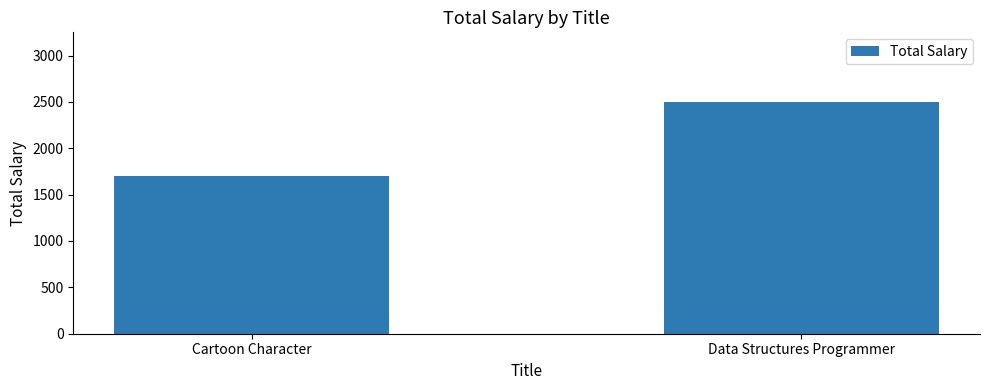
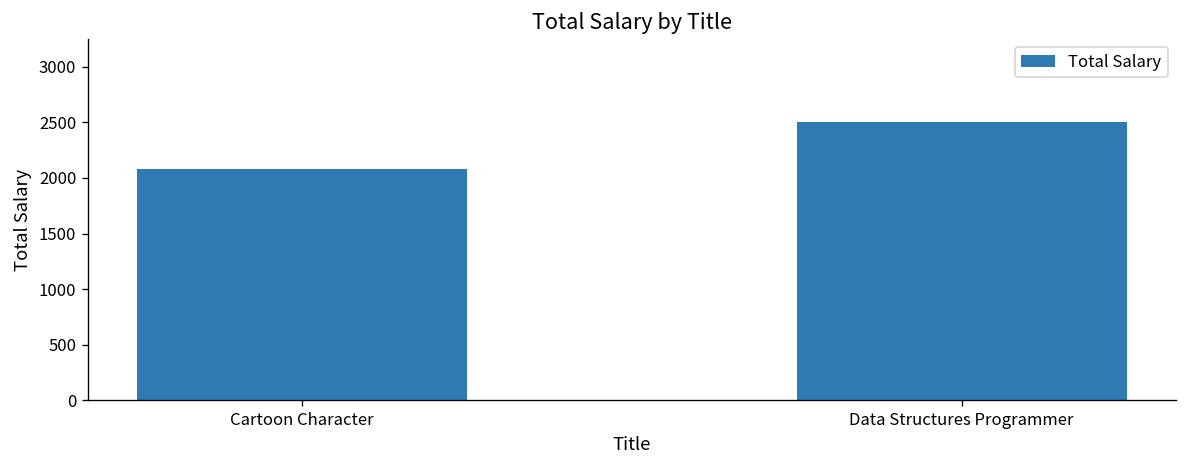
  {
-   "Cartoon Character": 1700,
+   "Cartoon Character": 2100,
    "Data Structures Programmer": 2500
  }
